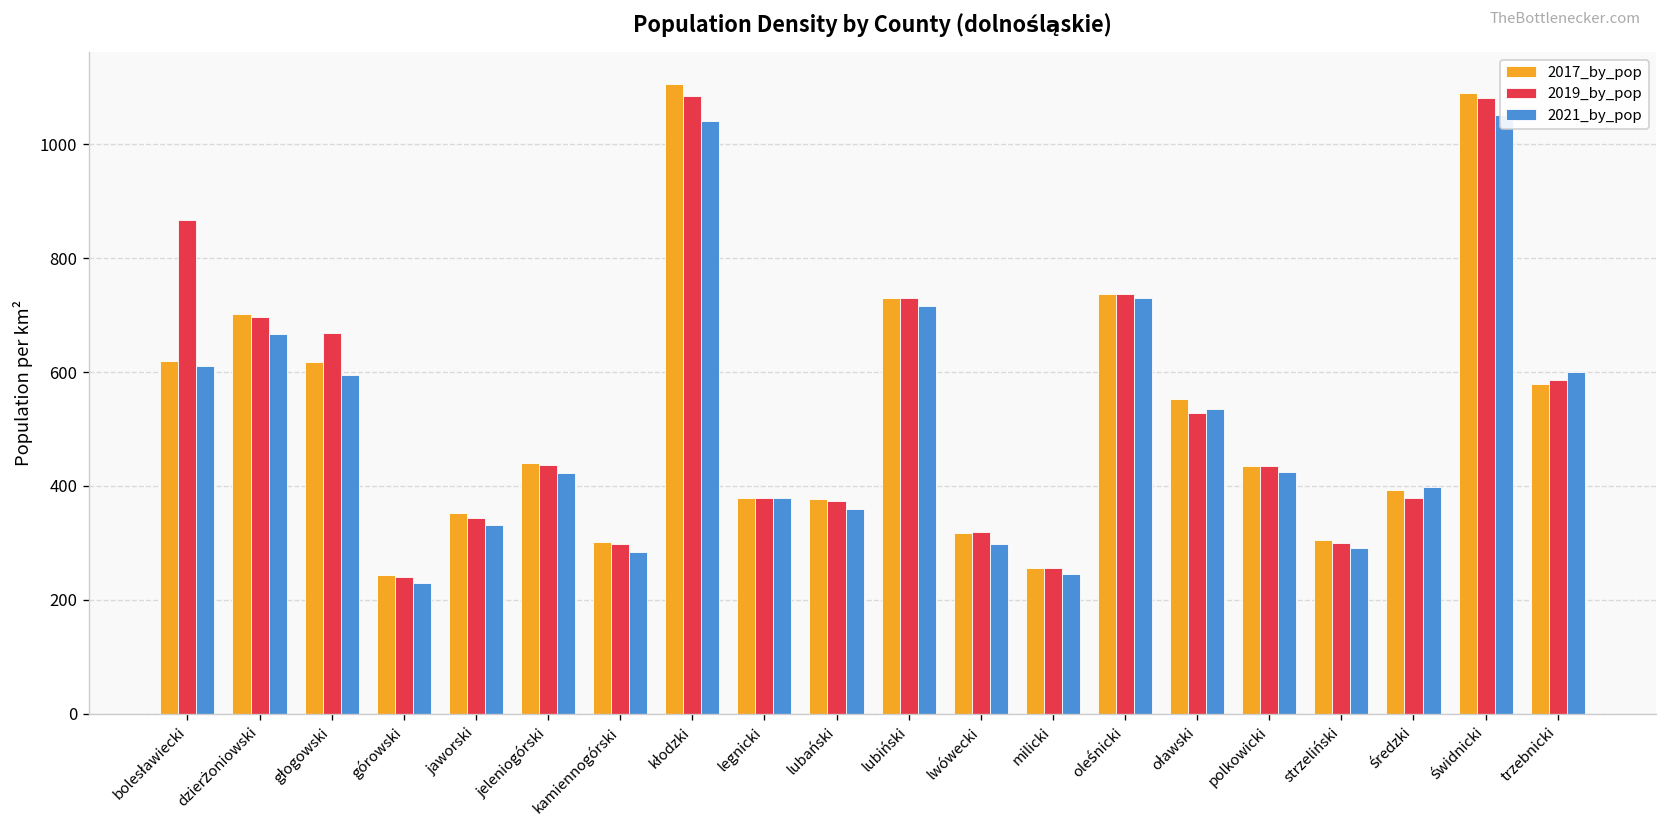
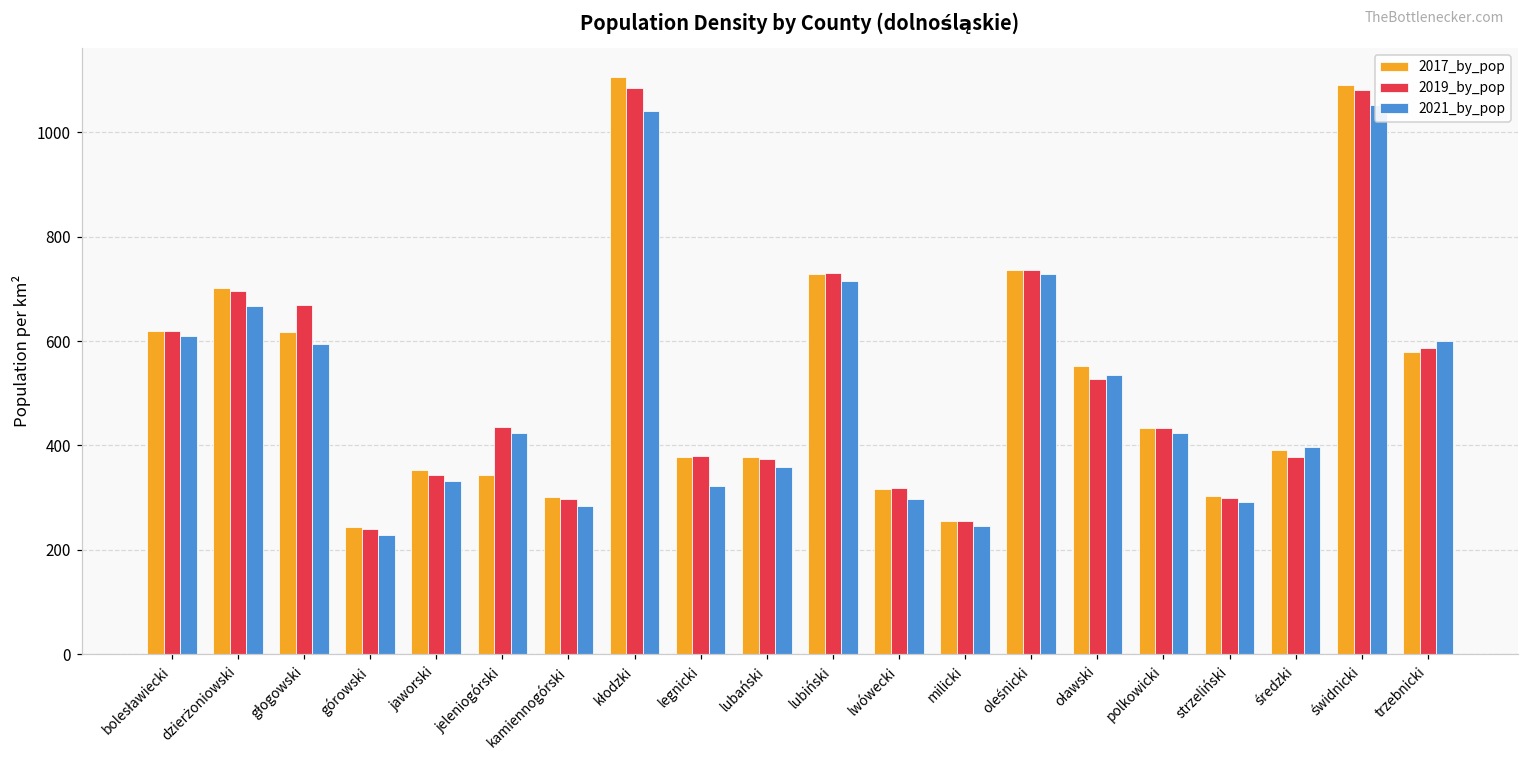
  {
    "2017_by_pop": {
      "bolesławiecki": 620,
      "dzierżoniowski": 700,
      "głogowski": 620,
      "górowski": 240,
      "jaworski": 350,
-     "jeleniogórski": 440,
+     "jeleniogórski": 340,
      "kamiennogórski": 300,
      "kłodzki": 1110,
      "legnicki": 380,
      "lubański": 380,
      "lubiński": 730,
      "lwówecki": 320,
      "milicki": 260,
      "oleśnicki": 740,
      "oławski": 550,
      "polkowicki": 430,
      "strzeliński": 300,
      "średzki": 390,
      "świdnicki": 1090,
      "trzebnicki": 580
    },
    "2019_by_pop": {
-     "bolesławiecki": 870,
+     "bolesławiecki": 620,
      "dzierżoniowski": 700,
      "głogowski": 670,
      "górowski": 240,
      "jaworski": 340,
      "jeleniogórski": 440,
      "kamiennogórski": 300,
      "kłodzki": 1090,
      "legnicki": 380,
      "lubański": 370,
      "lubiński": 730,
      "lwówecki": 320,
      "milicki": 260,
      "oleśnicki": 740,
      "oławski": 530,
      "polkowicki": 430,
      "strzeliński": 300,
      "średzki": 380,
      "świdnicki": 1080,
      "trzebnicki": 590
    },
    "2021_by_pop": {
      "bolesławiecki": 610,
      "dzierżoniowski": 670,
      "głogowski": 600,
      "górowski": 230,
      "jaworski": 330,
      "jeleniogórski": 420,
      "kamiennogórski": 280,
      "kłodzki": 1040,
-     "legnicki": 380,
+     "legnicki": 320,
      "lubański": 360,
      "lubiński": 720,
      "lwówecki": 300,
      "milicki": 250,
      "oleśnicki": 730,
      "oławski": 530,
      "polkowicki": 420,
      "strzeliński": 290,
      "średzki": 400,
      "trzebnicki": 600
    }
  }
